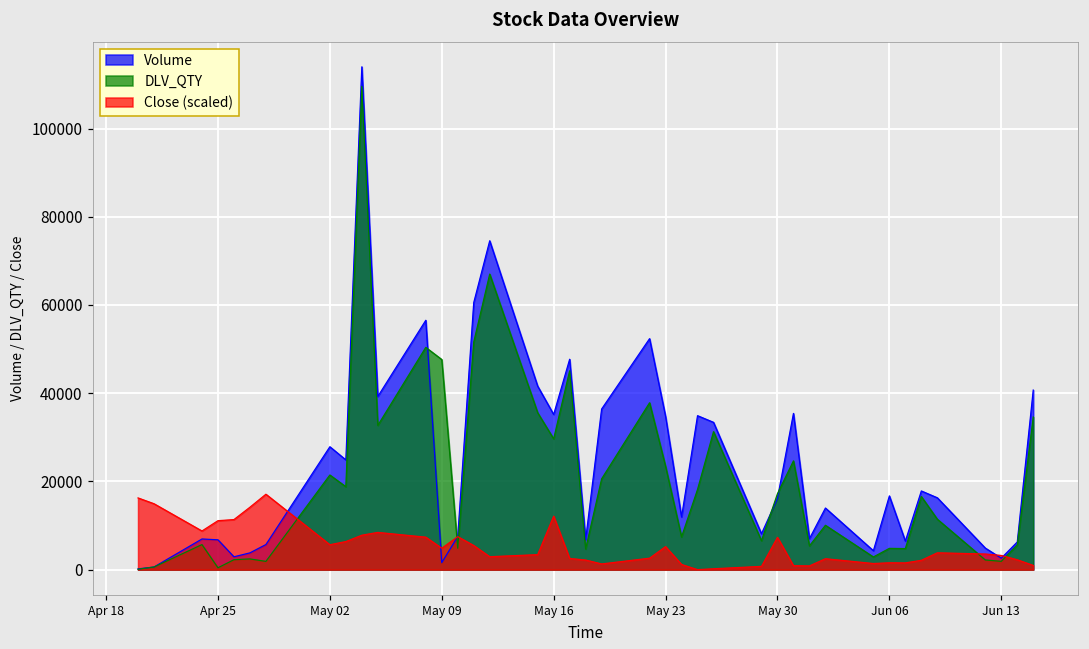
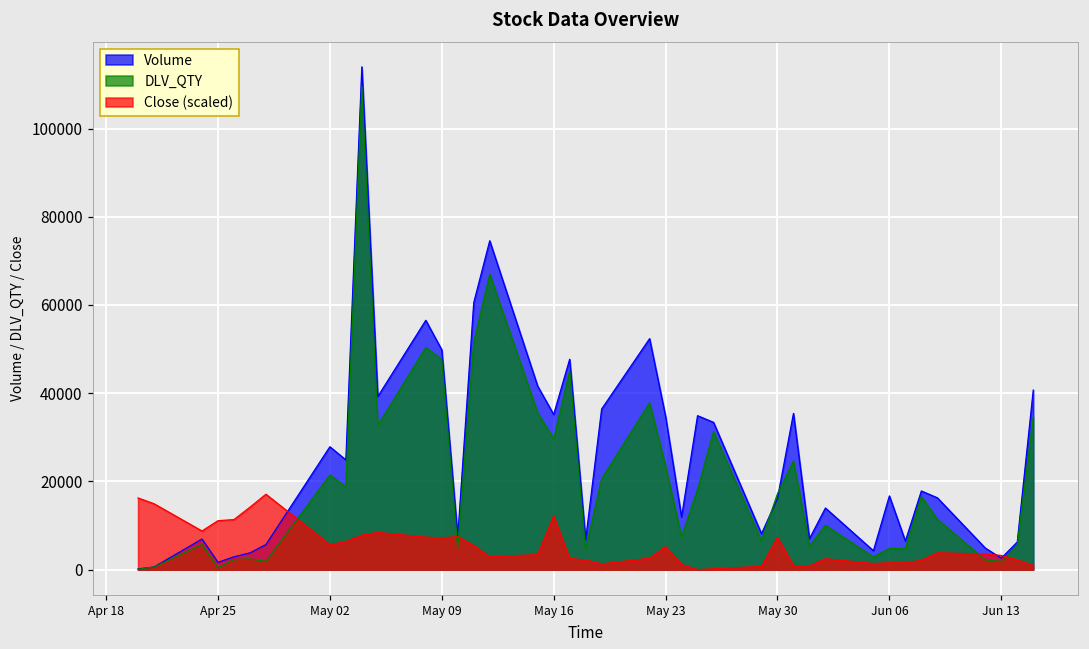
  {
    "Volume": {
-     "Apr 25": 7000,
+     "Apr 25": 2000,
      "May 02": 28000,
-     "May 09": 2000,
+     "May 09": 50000,
      "May 16": 35000,
      "May 23": 35000,
      "May 30": 16000,
      "Jun 06": 17000,
      "Jun 13": 3000
    },
    "DLV_QTY": {
      "Apr 25": 0,
      "May 02": 21000,
      "May 09": 48000,
      "May 16": 30000,
      "May 23": 23000,
      "May 30": 17000,
      "Jun 06": 5000,
      "Jun 13": 2000
    },
    "Close (scaled)": {
      "Apr 25": 11000,
      "May 02": 6000,
-     "May 09": 5000,
+     "May 09": 7000,
      "May 16": 12000,
      "May 23": 5000,
      "May 30": 7000,
      "Jun 06": 2000,
      "Jun 13": 3000
    }
  }
